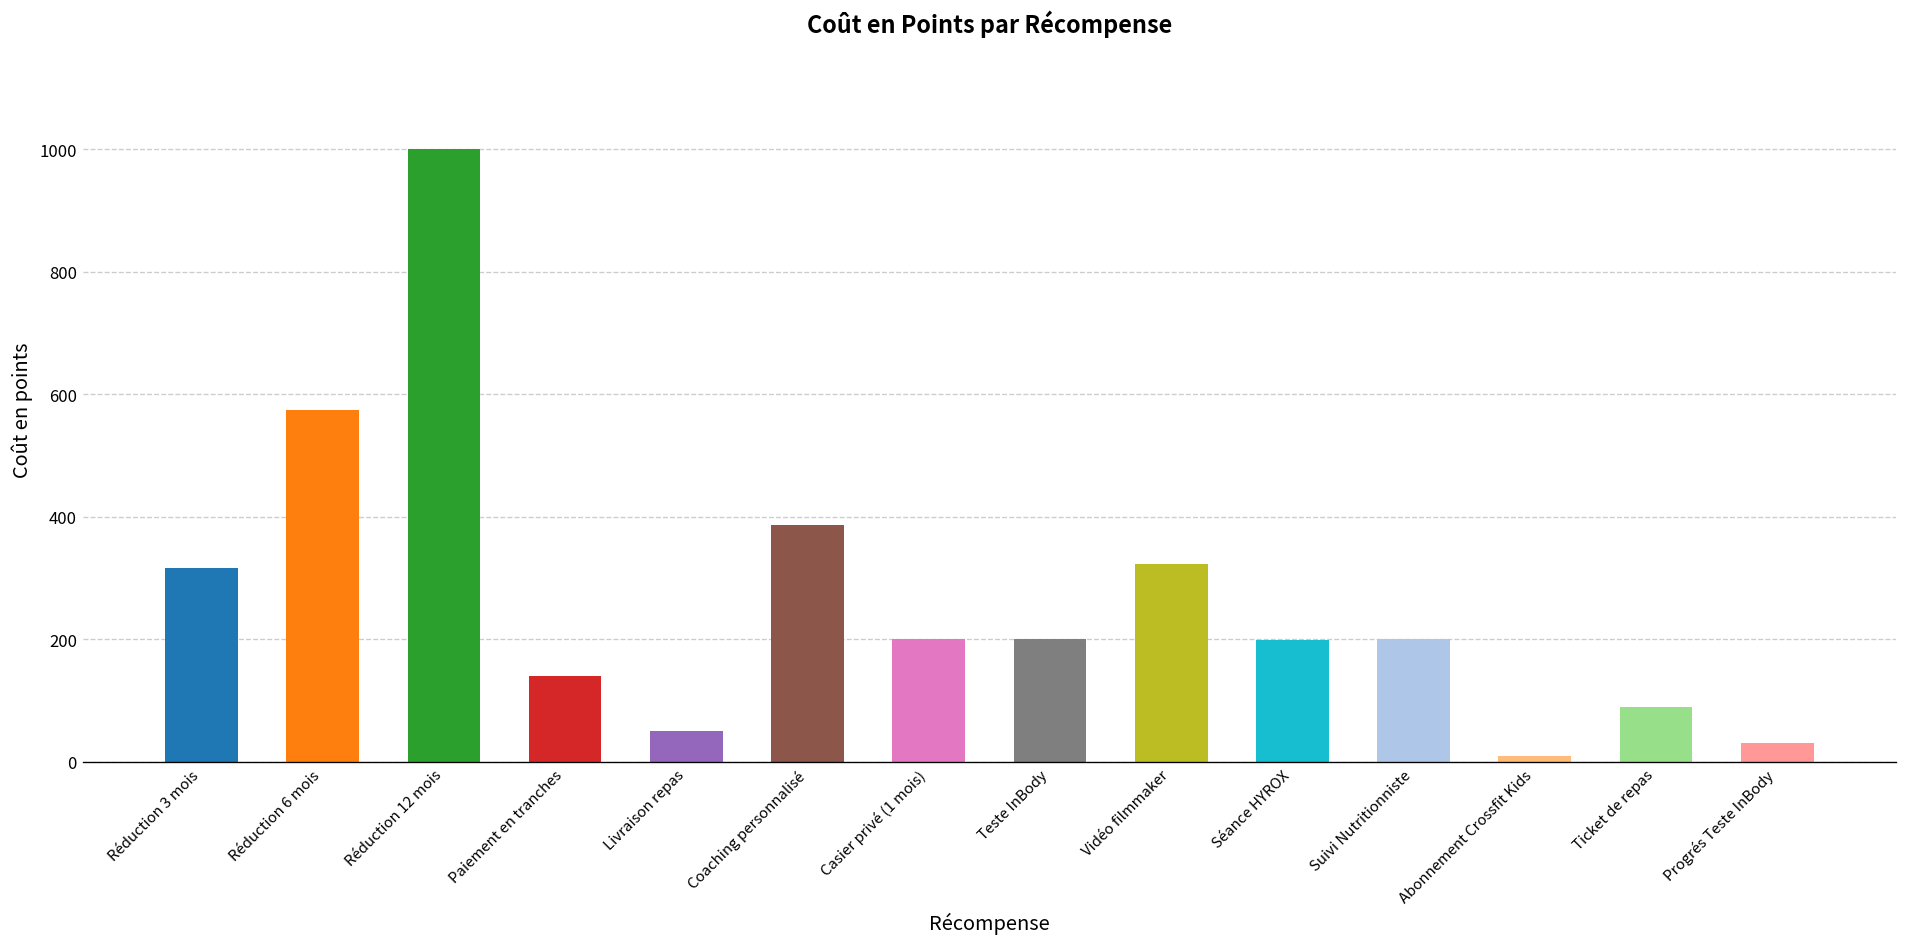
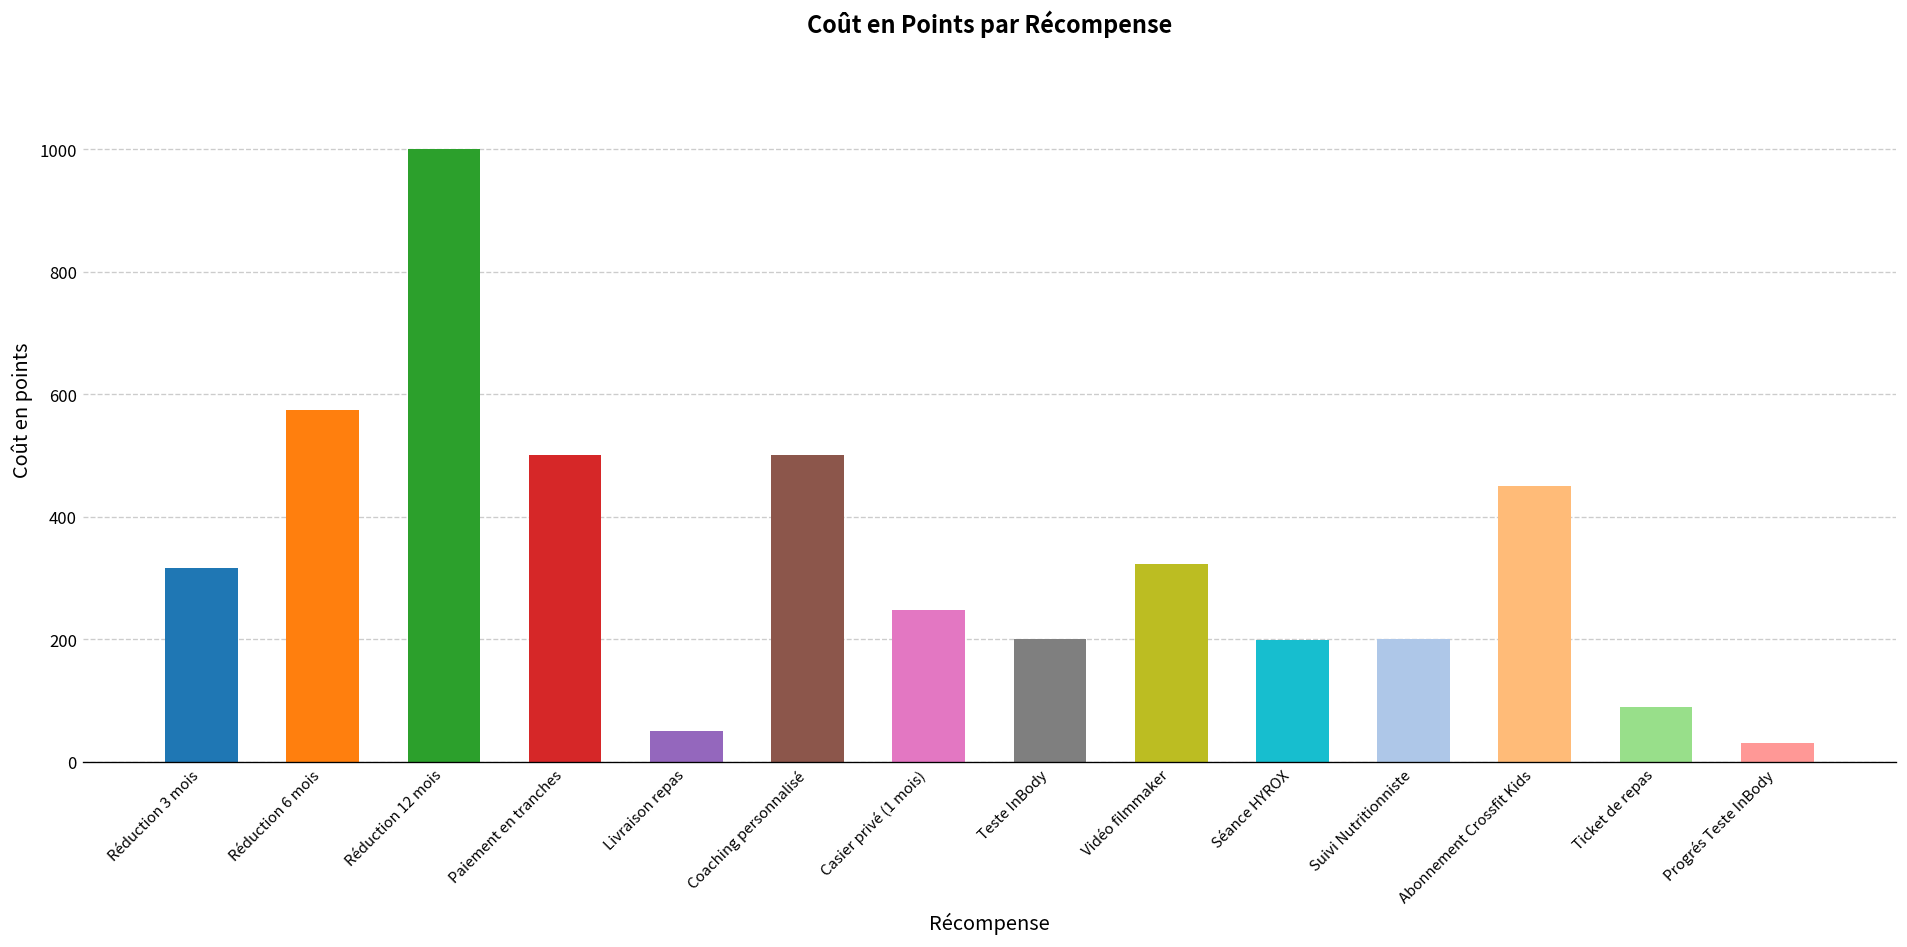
  {
    "Réduction 3 mois": 320,
    "Réduction 6 mois": 570,
    "Réduction 12 mois": 1000,
-   "Paiement en tranches": 140,
+   "Paiement en tranches": 500,
    "Livraison repas": 50,
-   "Coaching personnalisé": 390,
-   "Casier privé (1 mois)": 200,
+   "Coaching personnalisé": 500,
+   "Casier privé (1 mois)": 250,
    "Teste InBody": 200,
    "Vidéo filmmaker": 320,
    "Séance HYROX": 200,
    "Suivi Nutritionniste": 200,
-   "Abonnement Crossfit Kids": 10,
+   "Abonnement Crossfit Kids": 450,
    "Ticket de repas": 90,
    "Progrés Teste InBody": 30
  }
